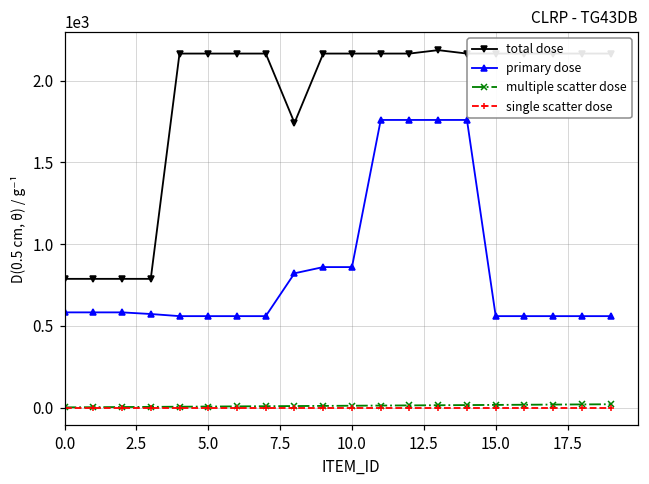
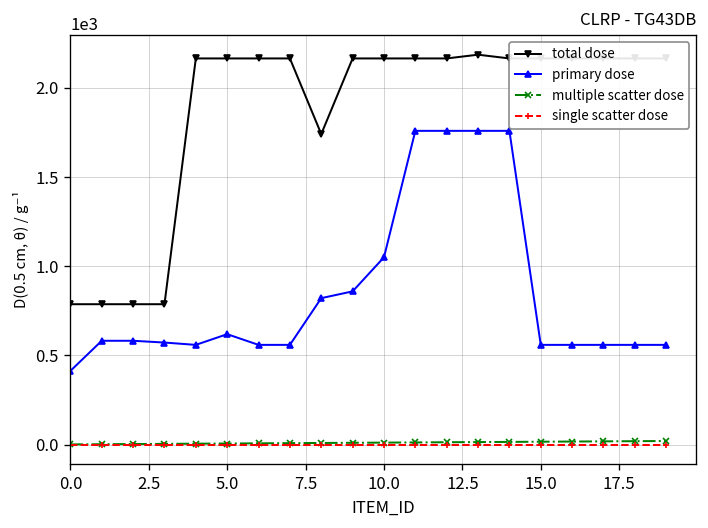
  {
    "total dose": {
      "0.0": 790,
      "5.0": 2170,
      "10.0": 2170
    },
    "primary dose": {
-     "0.0": 580,
-     "5.0": 560,
-     "10.0": 860,
+     "0.0": 410,
+     "5.0": 620,
+     "10.0": 1050,
      "15.0": 560
    }
  }
